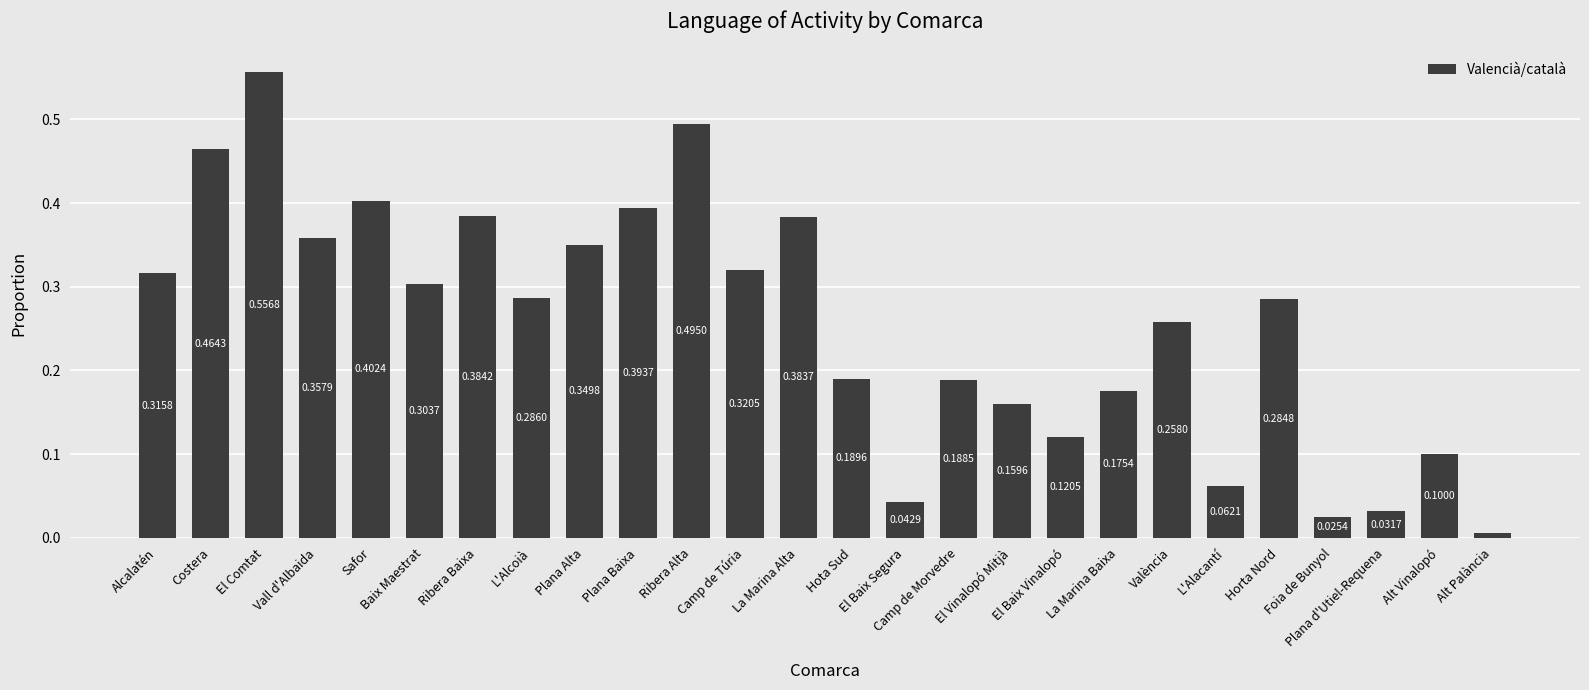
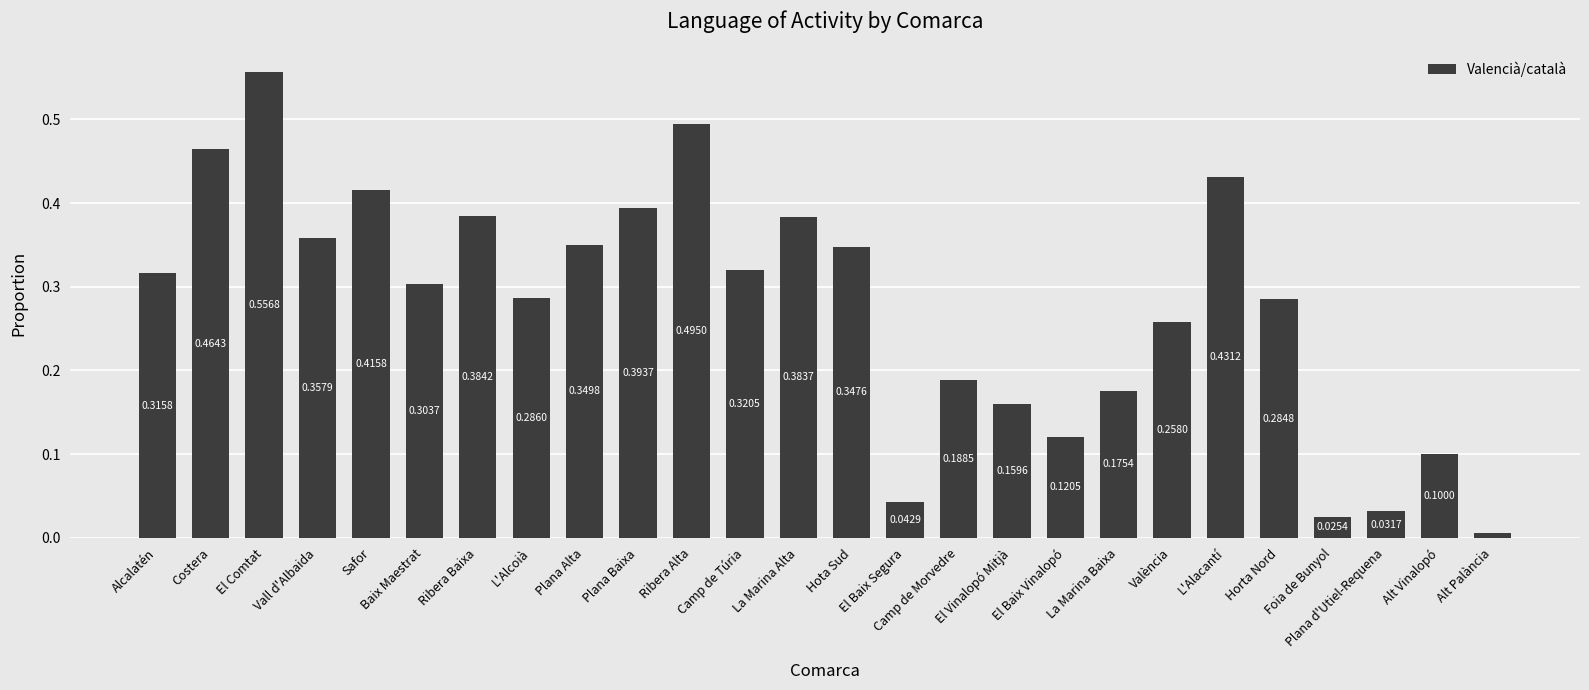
  {
    "Alcalatén": 0.3158,
    "Costera": 0.4643,
    "El Comtat": 0.5568,
    "Vall d'Albaida": 0.3579,
-   "Safor": 0.4024,
+   "Safor": 0.4158,
    "Baix Maestrat": 0.3037,
    "Ribera Baixa": 0.3842,
    "L'Alcoià": 0.2860,
    "Plana Alta": 0.3498,
    "Plana Baixa": 0.3937,
    "Ribera Alta": 0.4950,
    "Camp de Túria": 0.3205,
    "La Marina Alta": 0.3837,
-   "Hota Sud": 0.1896,
+   "Hota Sud": 0.3476,
    "El Baix Segura": 0.0429,
    "Camp de Morvedre": 0.1885,
    "El Vinalopó Mitjà": 0.1596,
    "El Baix Vinalopó": 0.1205,
    "La Marina Baixa": 0.1754,
    "València": 0.2580,
-   "L'Alacantí": 0.0621,
+   "L'Alacantí": 0.4312,
    "Horta Nord": 0.2848,
    "Foia de Bunyol": 0.0254,
    "Plana d'Utiel-Requena": 0.0317,
    "Alt Vinalopó": 0.1000
  }
